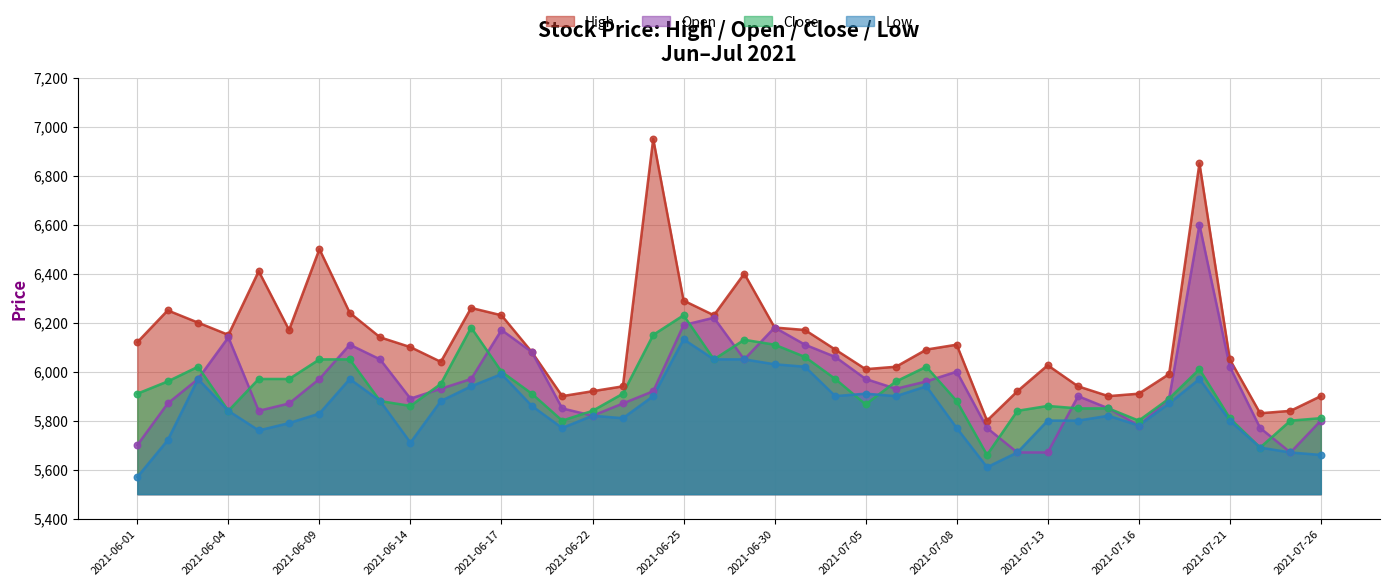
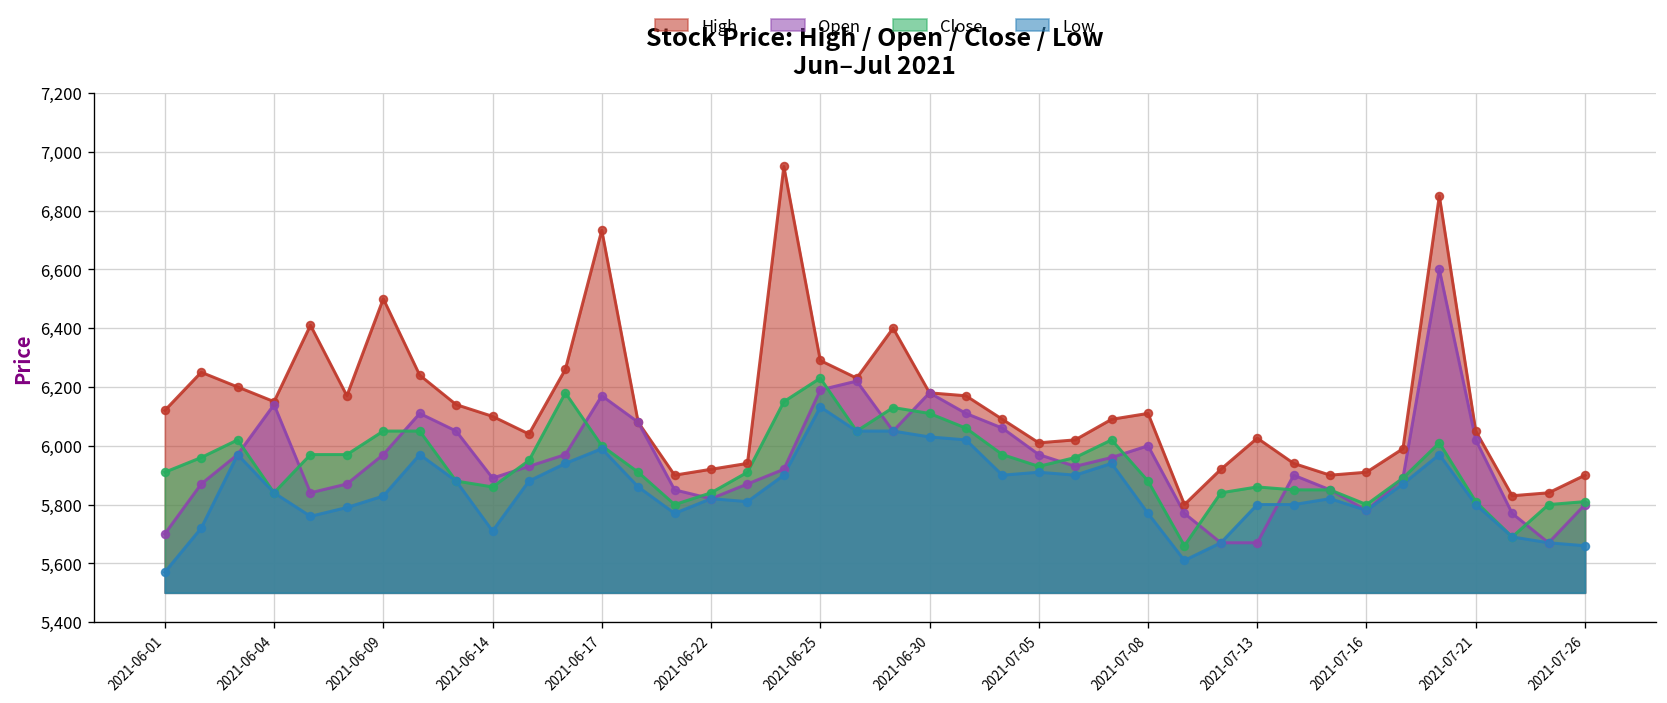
  {
    "High": {
      "2021-06-01": "6,120",
      "2021-06-09": "6,500",
      "2021-06-14": "6,100",
-     "2021-06-17": "6,230",
+     "2021-06-17": "6,730",
      "2021-06-22": "5,920",
      "2021-06-25": "6,290",
      "2021-07-05": "6,010",
      "2021-07-08": "6,110",
      "2021-07-13": "6,030",
      "2021-07-16": "5,910",
      "2021-07-21": "6,050",
      "2021-07-26": "5,900"
    },
    "Open": {
      "2021-06-01": "5,700",
      "2021-06-09": "5,970",
      "2021-06-14": "5,890",
      "2021-06-17": "6,170",
      "2021-06-25": "6,190",
      "2021-07-05": "5,970",
      "2021-07-08": "6,000",
      "2021-07-13": "5,670",
      "2021-07-21": "6,020"
    },
    "Close": {
      "2021-06-01": "5,910",
      "2021-06-09": "6,050",
      "2021-06-14": "5,860",
      "2021-06-22": "5,840",
      "2021-06-25": "6,230",
      "2021-06-30": "6,110",
-     "2021-07-05": "5,870",
+     "2021-07-05": "5,930",
      "2021-07-08": "5,880",
      "2021-07-13": "5,860",
      "2021-07-16": "5,800"
    },
    "Low": {
      "2021-06-01": "5,570",
      "2021-06-09": "5,830",
      "2021-06-14": "5,710",
      "2021-06-25": "6,130",
      "2021-06-30": "6,030",
      "2021-07-05": "5,910",
      "2021-07-08": "5,770",
      "2021-07-13": "5,800",
      "2021-07-26": "5,660"
    }
  }
